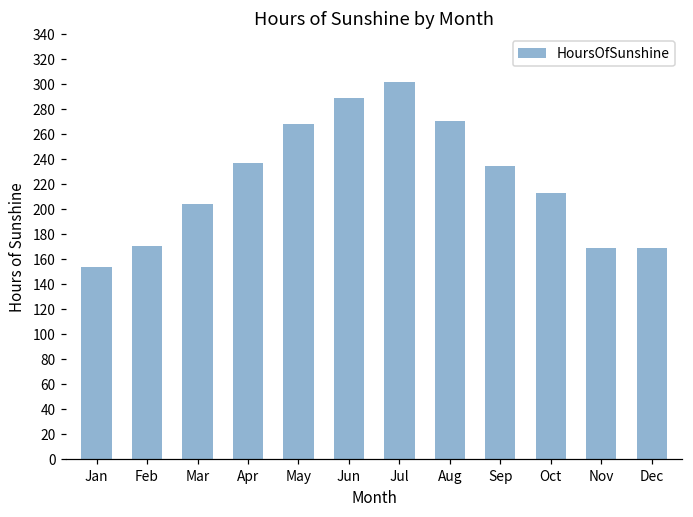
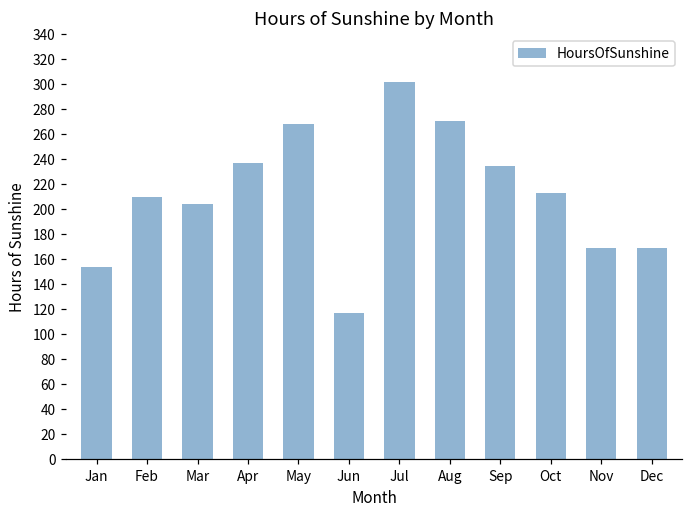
  {
    "Jan": 154,
-   "Feb": 171,
+   "Feb": 210,
    "Mar": 204,
    "Apr": 237,
    "May": 268,
-   "Jun": 289,
+   "Jun": 117,
    "Jul": 302,
    "Aug": 271,
    "Sep": 235,
    "Oct": 213,
    "Nov": 169,
    "Dec": 169
  }
